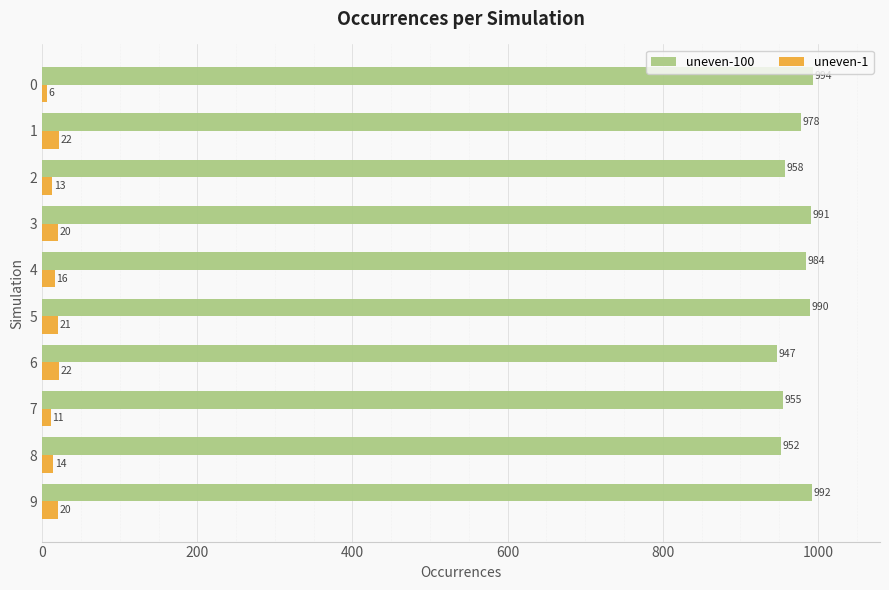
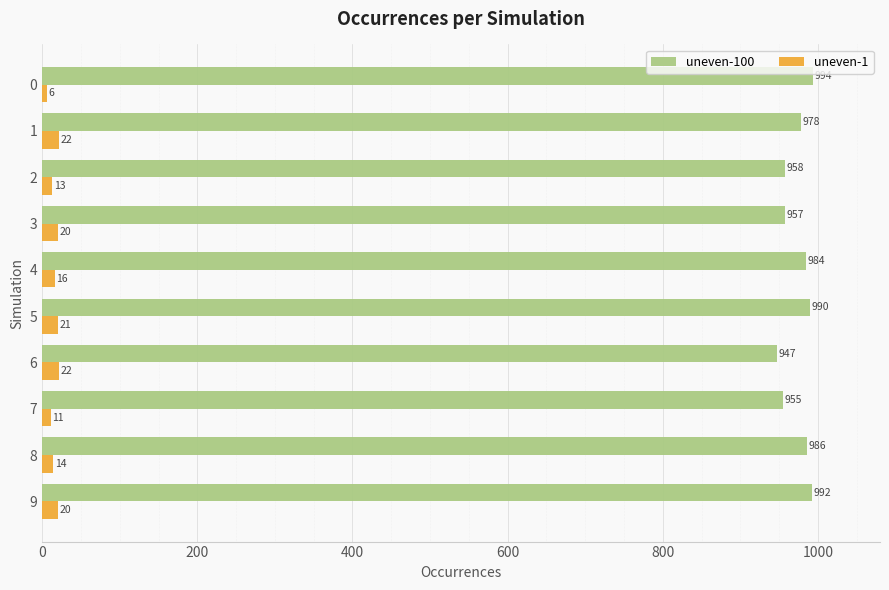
  {
    "uneven-100": {
      "1": 978,
      "2": 958,
-     "3": 991,
+     "3": 957,
      "4": 984,
      "5": 990,
      "6": 947,
      "7": 955,
-     "8": 952,
+     "8": 986,
      "9": 992
    },
    "uneven-1": {
      "0": 6,
      "1": 22,
      "2": 13,
      "3": 20,
      "4": 16,
      "5": 21,
      "6": 22,
      "7": 11,
      "8": 14,
      "9": 20
    }
  }
